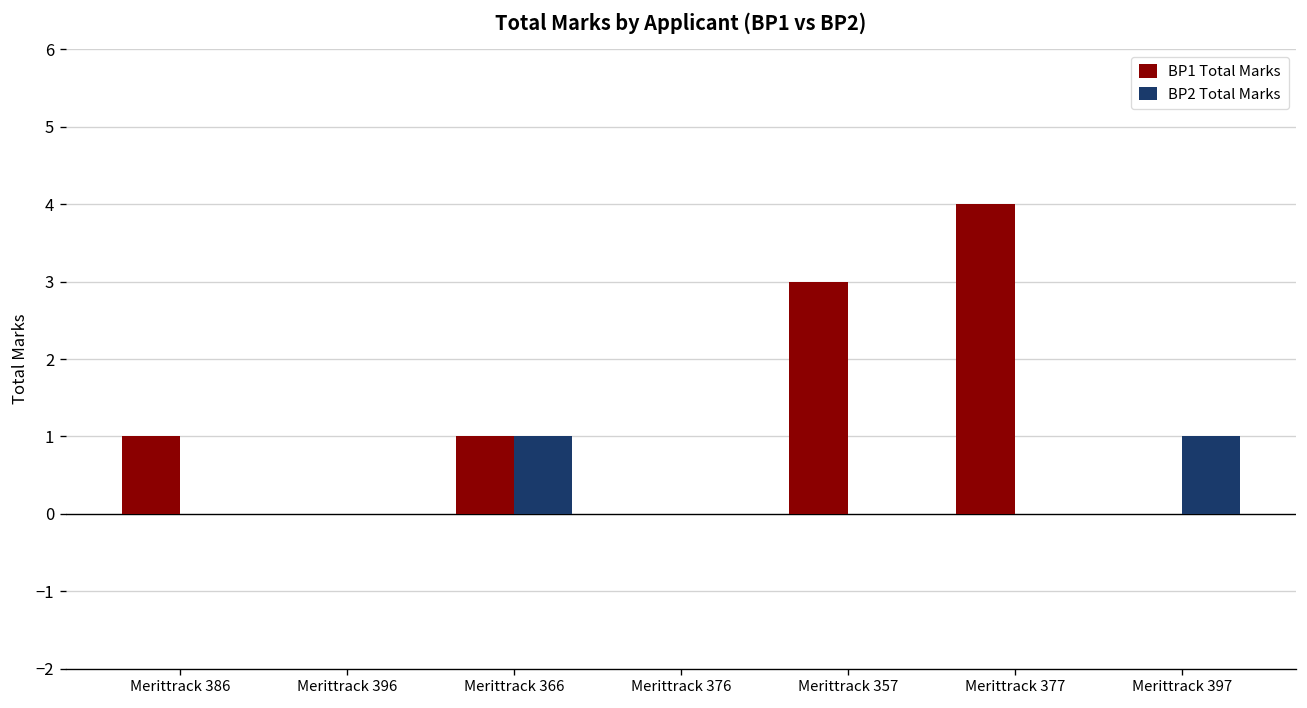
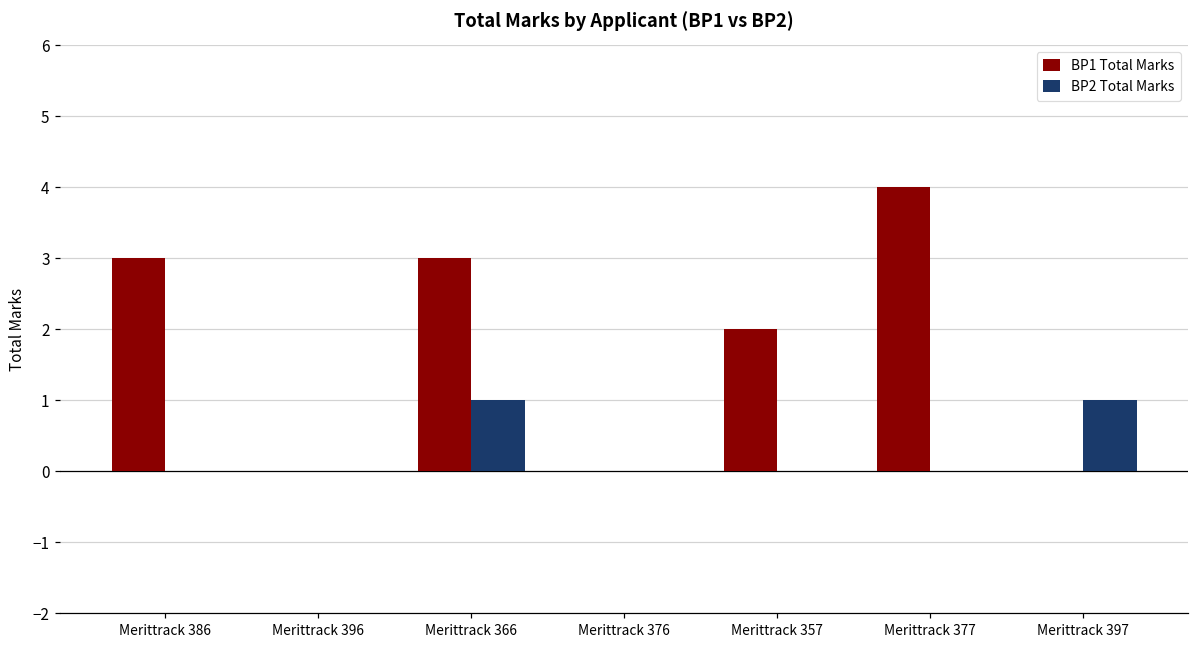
  {
    "BP1 Total Marks": {
-     "Merittrack 386": 1,
+     "Merittrack 386": 3,
      "Merittrack 396": 0,
-     "Merittrack 366": 1,
+     "Merittrack 366": 3,
      "Merittrack 376": 0,
-     "Merittrack 357": 3,
+     "Merittrack 357": 2,
      "Merittrack 377": 4,
      "Merittrack 397": 0
    },
    "BP2 Total Marks": {
      "Merittrack 386": 0,
      "Merittrack 396": 0,
      "Merittrack 366": 1,
      "Merittrack 376": 0,
      "Merittrack 357": 0,
      "Merittrack 377": 0,
      "Merittrack 397": 1
    }
  }
